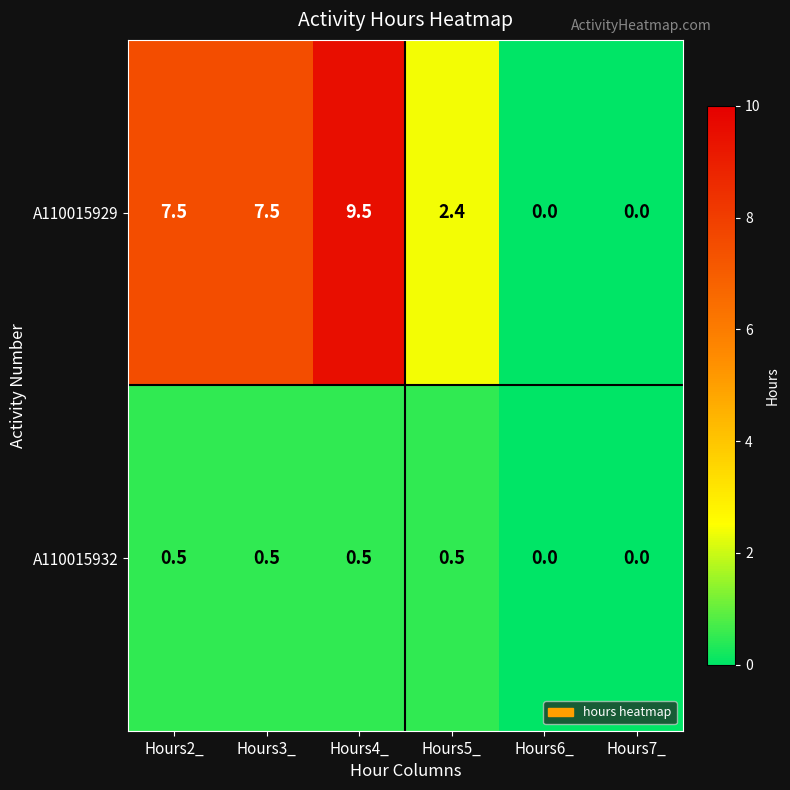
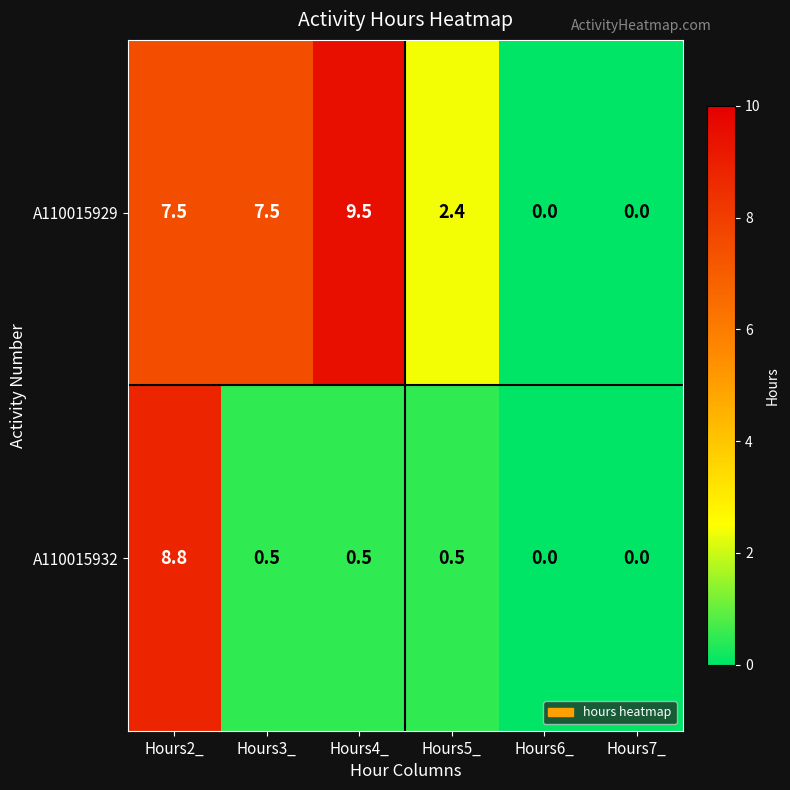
  {
    "A110015929": {
      "Hours2_": 7.5,
      "Hours3_": 7.5,
      "Hours4_": 9.5,
      "Hours5_": 2.4,
      "Hours6_": 0.0,
      "Hours7_": 0.0
    },
    "A110015932": {
-     "Hours2_": 0.5,
+     "Hours2_": 8.8,
      "Hours3_": 0.5,
      "Hours4_": 0.5,
      "Hours5_": 0.5,
      "Hours6_": 0.0,
      "Hours7_": 0.0
    }
  }
